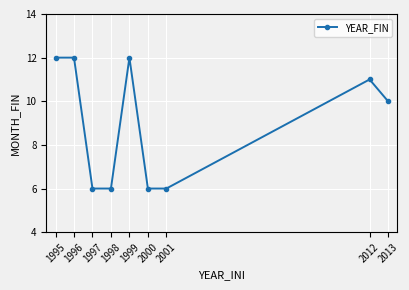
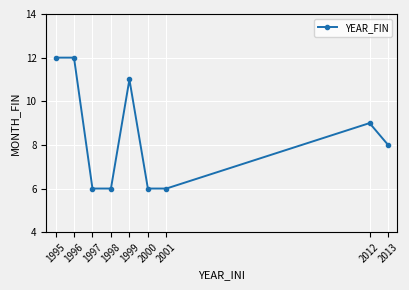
  {
    "1995": 12,
    "1996": 12,
    "1997": 6,
    "1998": 6,
-   "1999": 12,
+   "1999": 11,
    "2000": 6,
    "2001": 6,
-   "2012": 11,
-   "2013": 10
+   "2012": 9,
+   "2013": 8
  }
